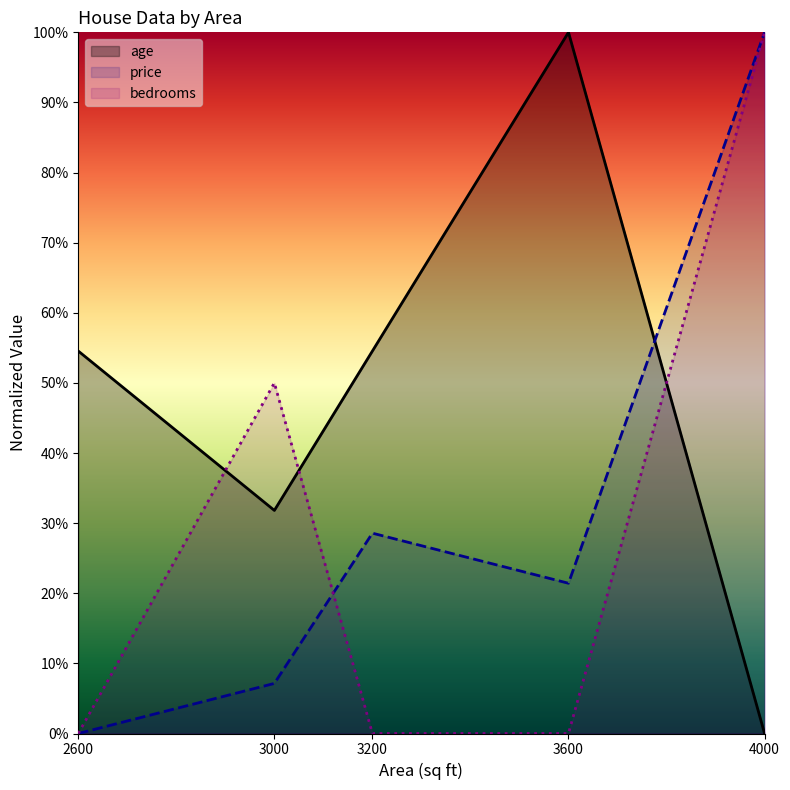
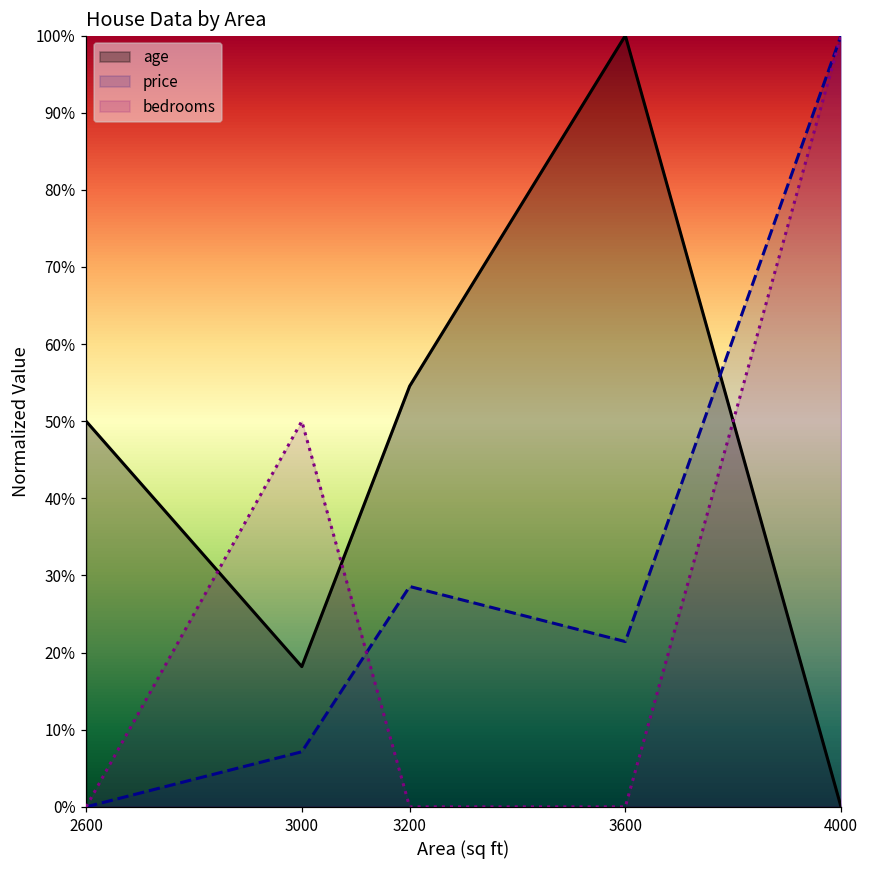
  {
    "age": {
-     "2600": "55%",
-     "3000": "32%",
+     "2600": "50%",
+     "3000": "18%",
      "3200": "55%",
      "3600": "100%",
      "4000": "0%"
    }
  }
